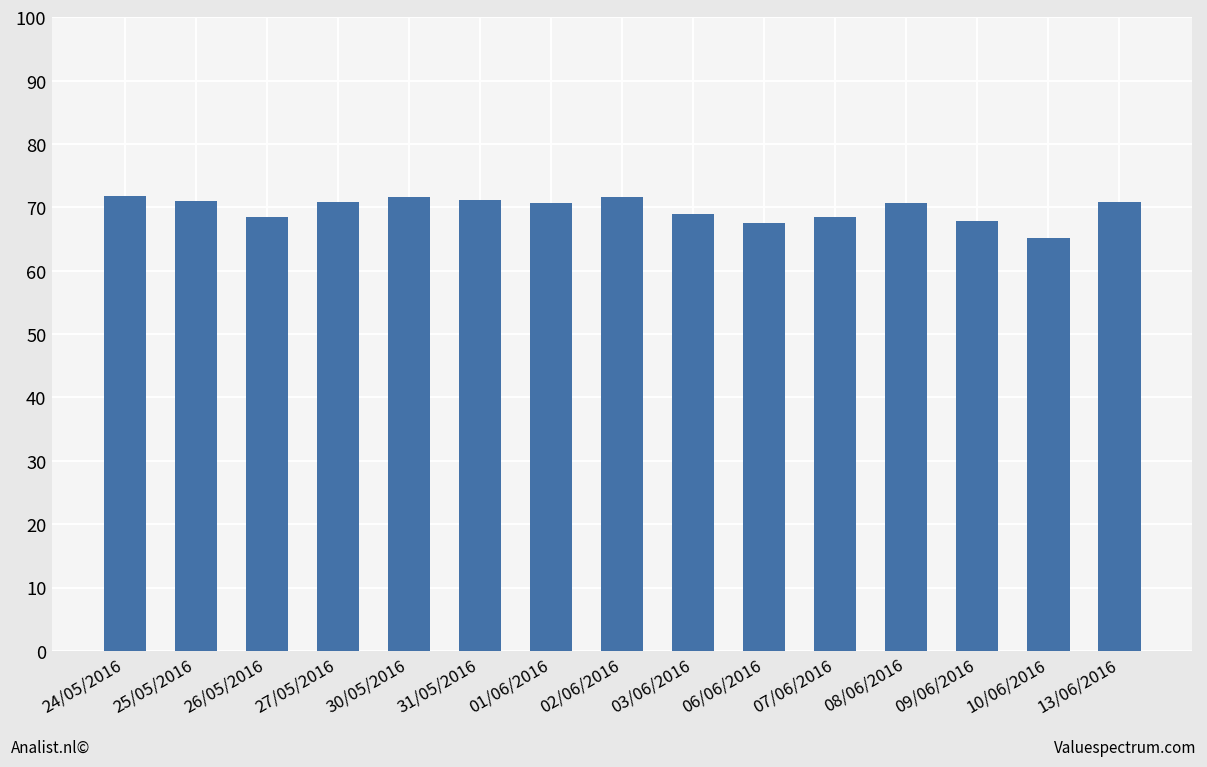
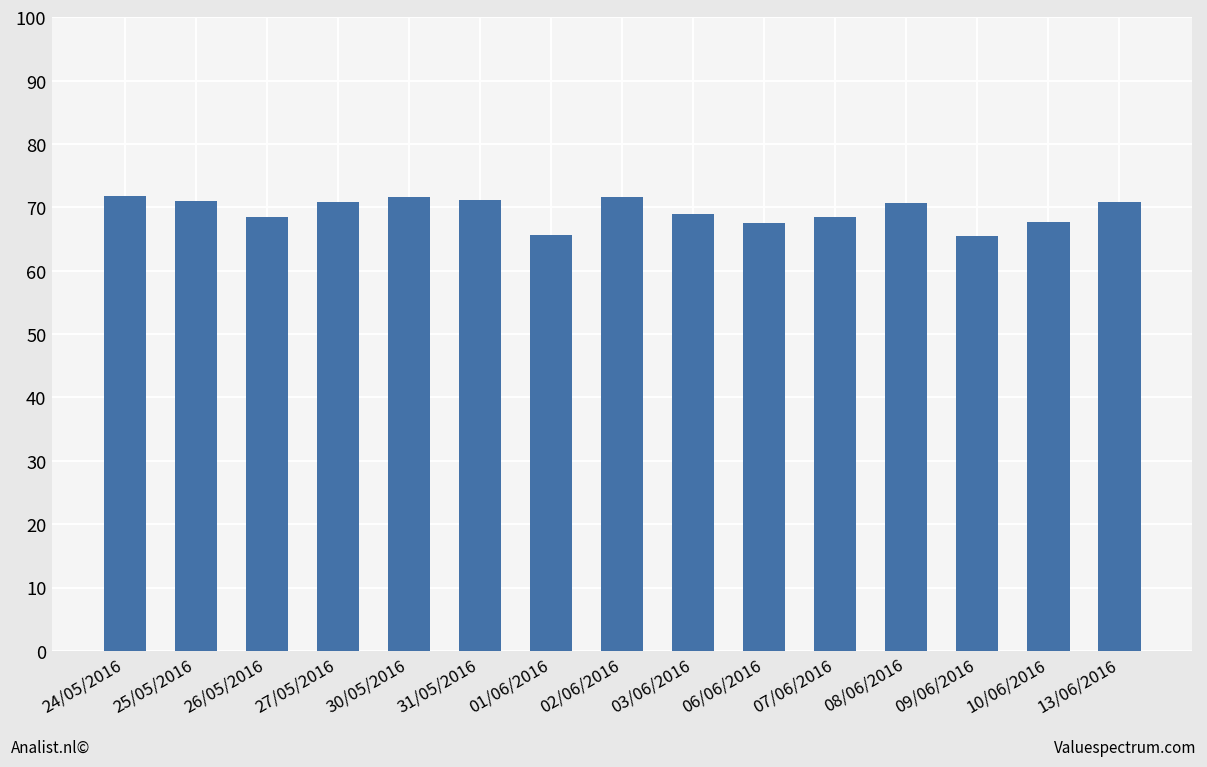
  {
    "24/05/2016": 72,
    "25/05/2016": 71,
    "26/05/2016": 69,
    "27/05/2016": 71,
    "30/05/2016": 72,
    "31/05/2016": 71,
-   "01/06/2016": 71,
+   "01/06/2016": 66,
    "02/06/2016": 72,
    "03/06/2016": 69,
    "06/06/2016": 68,
    "07/06/2016": 68,
    "08/06/2016": 71,
-   "09/06/2016": 68,
-   "10/06/2016": 65,
+   "09/06/2016": 65,
+   "10/06/2016": 68,
    "13/06/2016": 71
  }
